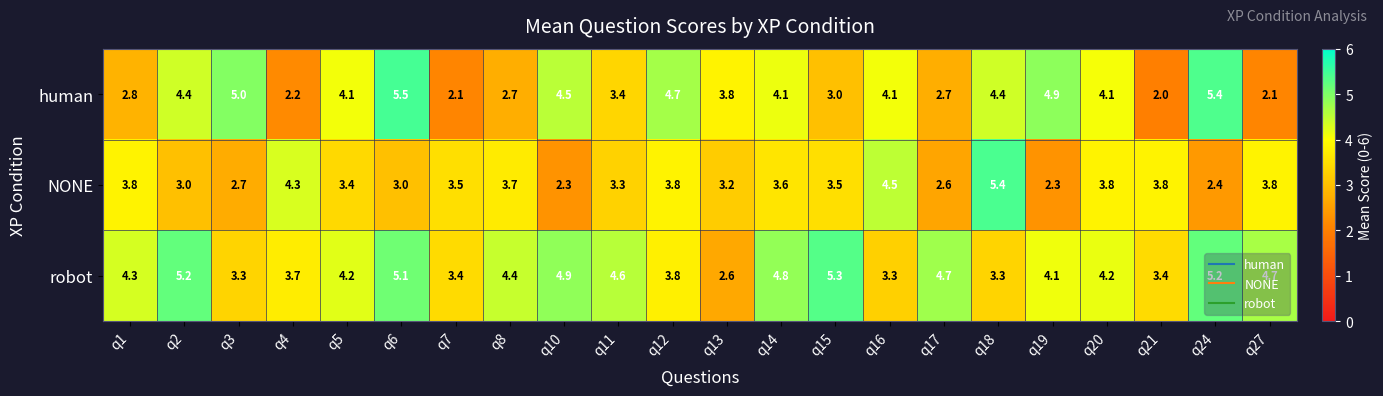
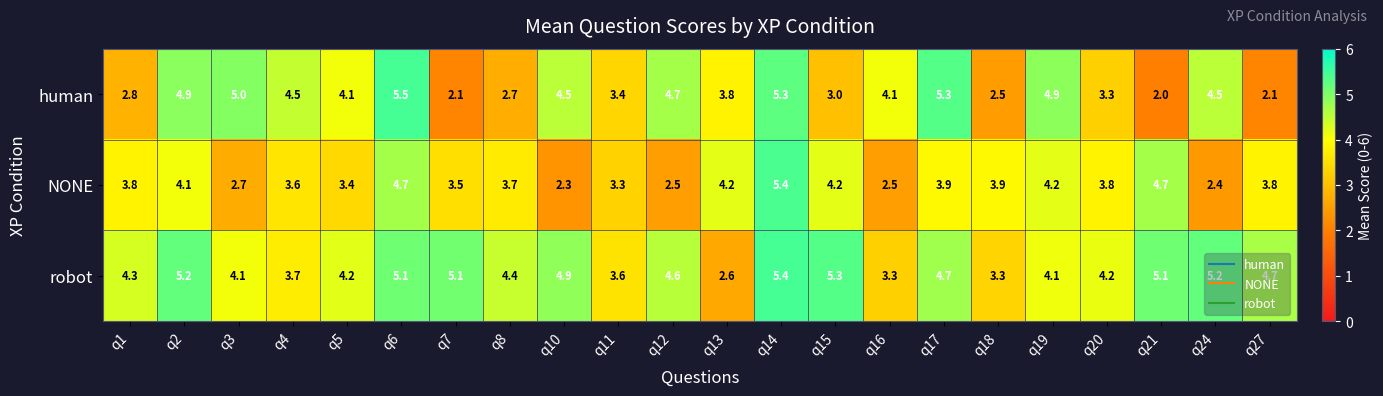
  {
    "human": {
      "q1": 2.8,
-     "q2": 4.4,
+     "q2": 4.9,
      "q3": 5.0,
-     "q4": 2.2,
+     "q4": 4.5,
      "q5": 4.1,
      "q6": 5.5,
      "q7": 2.1,
      "q8": 2.7,
      "q10": 4.5,
      "q11": 3.4,
      "q12": 4.7,
      "q13": 3.8,
-     "q14": 4.1,
+     "q14": 5.3,
      "q15": 3.0,
      "q16": 4.1,
-     "q17": 2.7,
-     "q18": 4.4,
+     "q17": 5.3,
+     "q18": 2.5,
      "q19": 4.9,
-     "q20": 4.1,
+     "q20": 3.3,
      "q21": 2.0,
-     "q24": 5.4,
+     "q24": 4.5,
      "q27": 2.1
    },
    "NONE": {
      "q1": 3.8,
-     "q2": 3.0,
+     "q2": 4.1,
      "q3": 2.7,
-     "q4": 4.3,
+     "q4": 3.6,
      "q5": 3.4,
-     "q6": 3.0,
+     "q6": 4.7,
      "q7": 3.5,
      "q8": 3.7,
      "q10": 2.3,
      "q11": 3.3,
-     "q12": 3.8,
-     "q13": 3.2,
-     "q14": 3.6,
-     "q15": 3.5,
-     "q16": 4.5,
-     "q17": 2.6,
-     "q18": 5.4,
-     "q19": 2.3,
+     "q12": 2.5,
+     "q13": 4.2,
+     "q14": 5.4,
+     "q15": 4.2,
+     "q16": 2.5,
+     "q17": 3.9,
+     "q18": 3.9,
+     "q19": 4.2,
      "q20": 3.8,
-     "q21": 3.8,
+     "q21": 4.7,
      "q24": 2.4,
      "q27": 3.8
    },
    "robot": {
      "q1": 4.3,
      "q2": 5.2,
-     "q3": 3.3,
+     "q3": 4.1,
      "q4": 3.7,
      "q5": 4.2,
      "q6": 5.1,
-     "q7": 3.4,
+     "q7": 5.1,
      "q8": 4.4,
      "q10": 4.9,
-     "q11": 4.6,
-     "q12": 3.8,
+     "q11": 3.6,
+     "q12": 4.6,
      "q13": 2.6,
-     "q14": 4.8,
+     "q14": 5.4,
      "q15": 5.3,
      "q16": 3.3,
      "q17": 4.7,
      "q18": 3.3,
      "q19": 4.1,
      "q20": 4.2,
-     "q21": 3.4
+     "q21": 5.1
    }
  }
